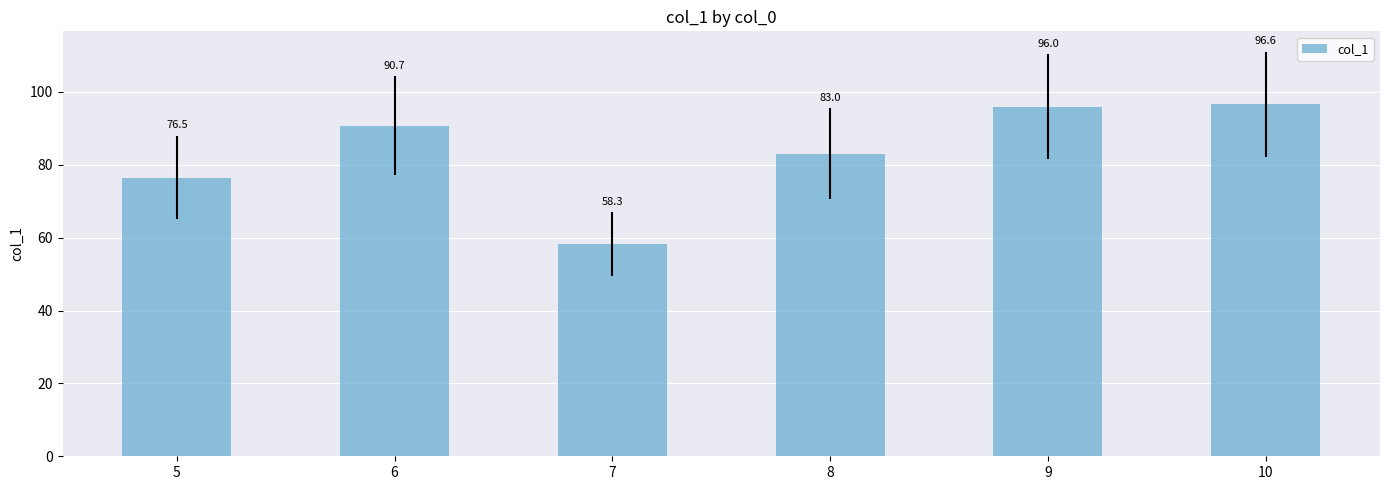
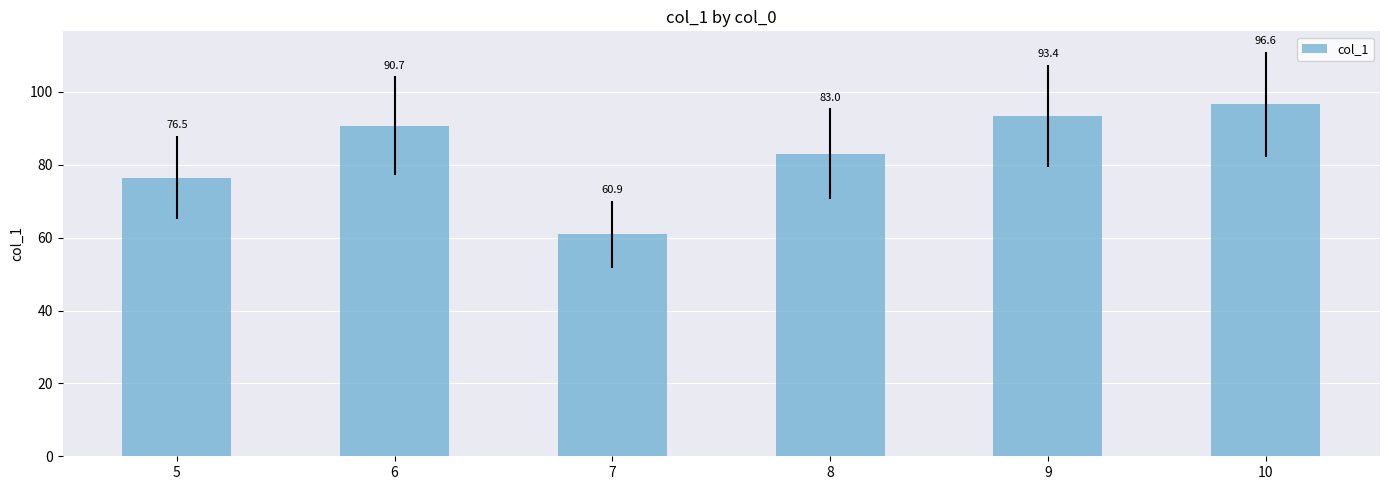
  {
-   "7": 58.3,
-   "9": 96.0
+   "7": 60.9,
+   "9": 93.4
  }
